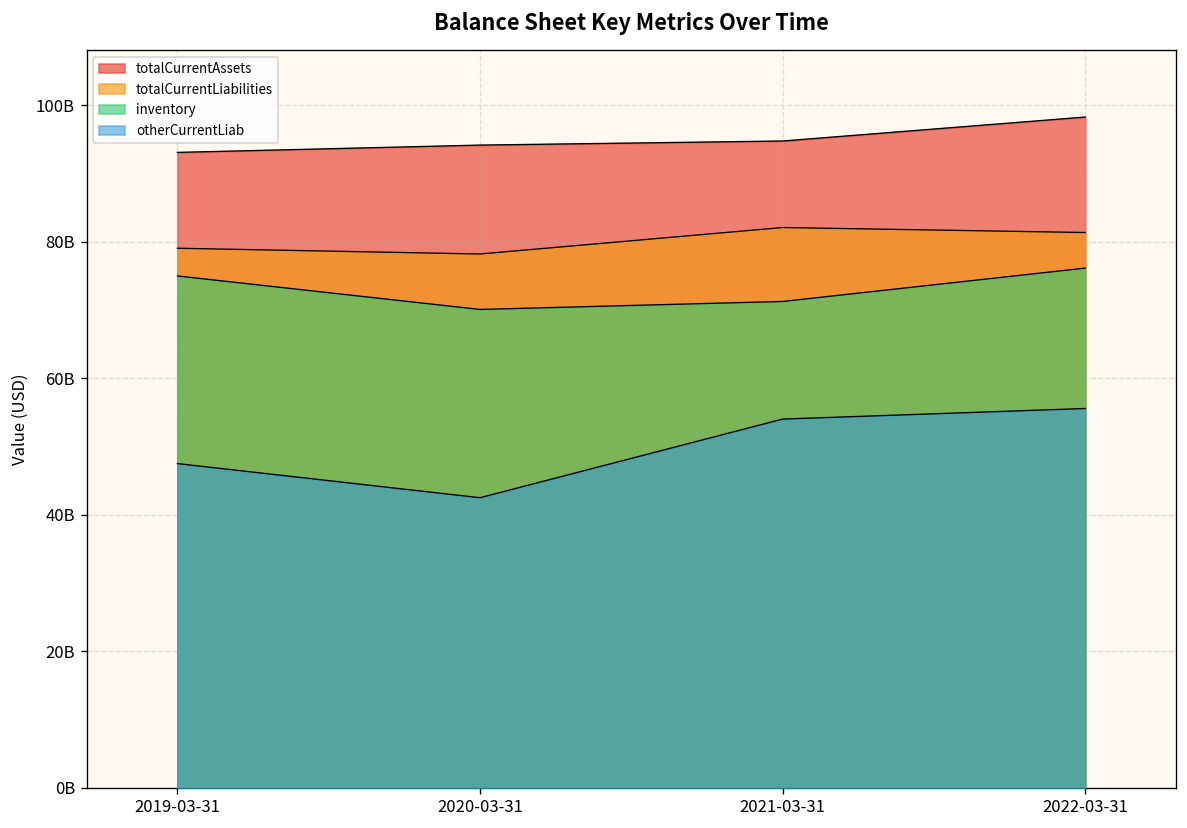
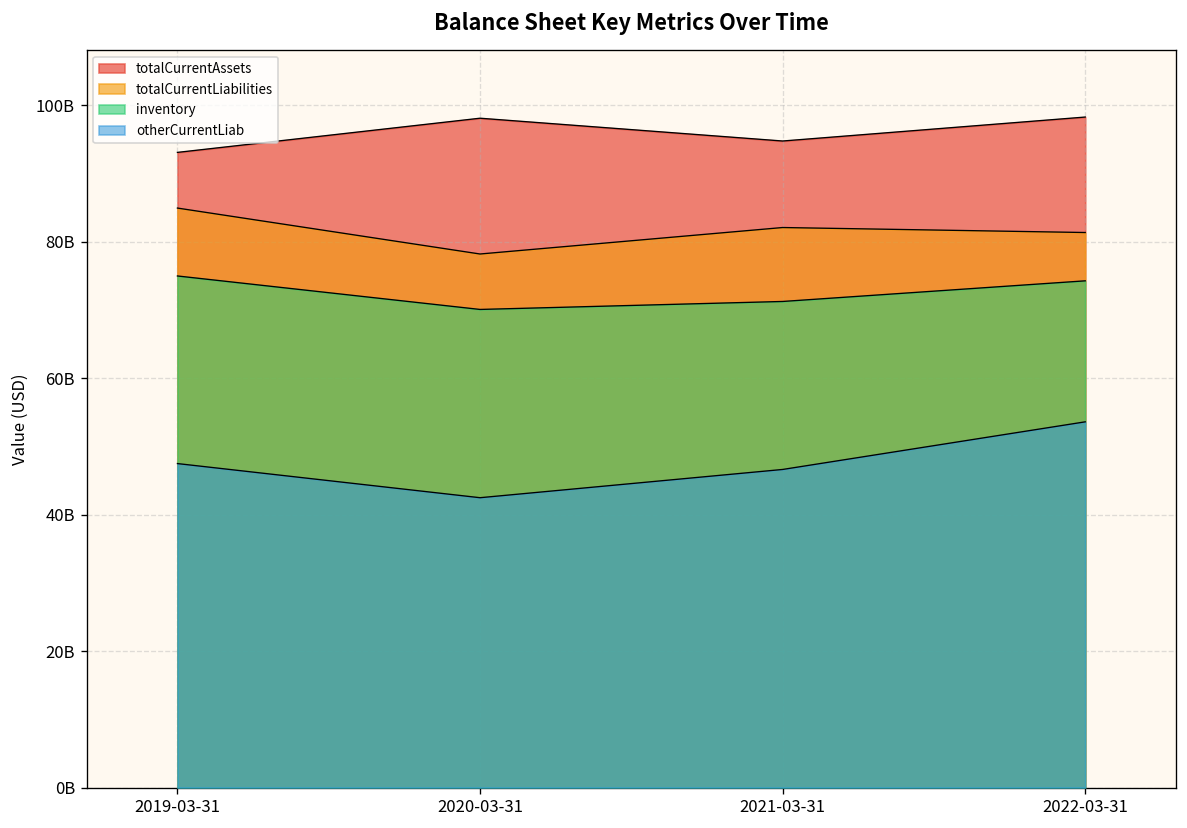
  {
    "totalCurrentAssets": {
      "2019-03-31": 93000000000,
-     "2020-03-31": 94000000000,
+     "2020-03-31": 98000000000,
      "2021-03-31": 95000000000,
      "2022-03-31": 98000000000
    },
    "totalCurrentLiabilities": {
-     "2019-03-31": 79000000000,
+     "2019-03-31": 85000000000,
      "2020-03-31": 78000000000,
      "2021-03-31": 82000000000,
      "2022-03-31": 81000000000
    },
    "inventory": {
      "2019-03-31": 75000000000,
      "2020-03-31": 70000000000,
      "2021-03-31": 71000000000,
-     "2022-03-31": 76000000000
+     "2022-03-31": 74000000000
    },
    "otherCurrentLiab": {
      "2019-03-31": 47000000000,
      "2020-03-31": 42000000000,
-     "2021-03-31": 54000000000,
-     "2022-03-31": 56000000000
+     "2021-03-31": 47000000000,
+     "2022-03-31": 54000000000
    }
  }
